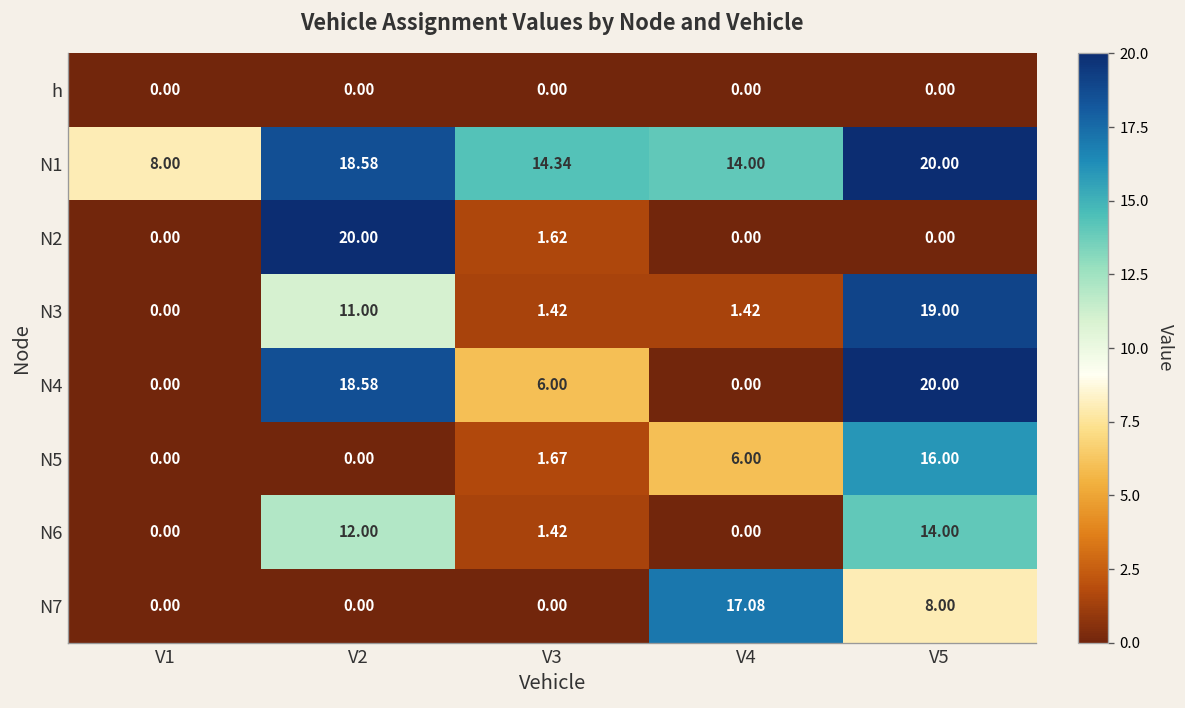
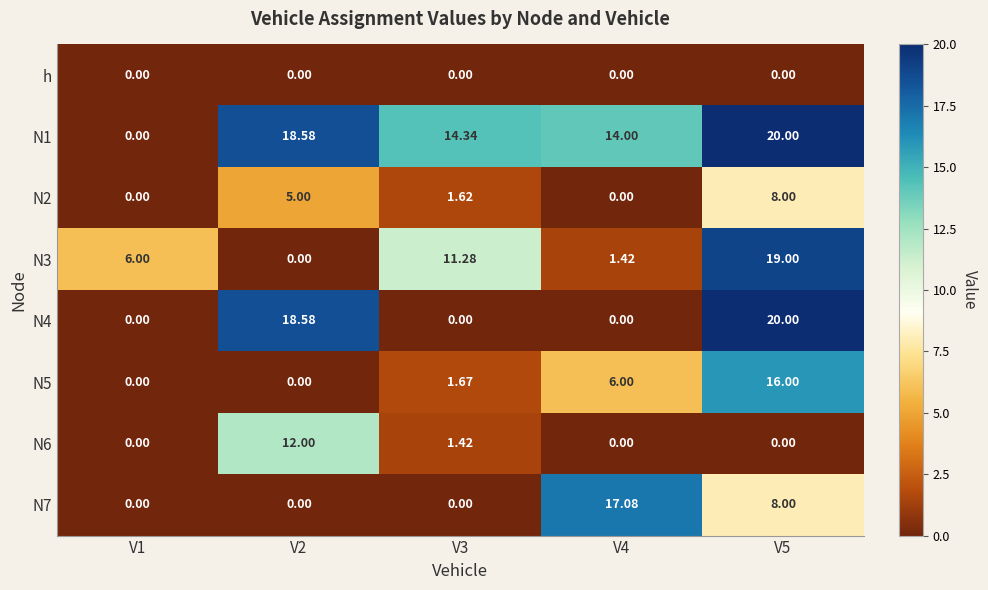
  {
    "h": {
      "V1": 0.00,
      "V2": 0.00,
      "V3": 0.00,
      "V4": 0.00,
      "V5": 0.00
    },
    "N1": {
-     "V1": 8.00,
+     "V1": 0.00,
      "V2": 18.58,
      "V3": 14.34,
      "V4": 14.00,
      "V5": 20.00
    },
    "N2": {
      "V1": 0.00,
-     "V2": 20.00,
+     "V2": 5.00,
      "V3": 1.62,
      "V4": 0.00,
-     "V5": 0.00
+     "V5": 8.00
    },
    "N3": {
-     "V1": 0.00,
-     "V2": 11.00,
-     "V3": 1.42,
+     "V1": 6.00,
+     "V2": 0.00,
+     "V3": 11.28,
      "V4": 1.42,
      "V5": 19.00
    },
    "N4": {
      "V1": 0.00,
      "V2": 18.58,
-     "V3": 6.00,
+     "V3": 0.00,
      "V4": 0.00,
      "V5": 20.00
    },
    "N5": {
      "V1": 0.00,
      "V2": 0.00,
      "V3": 1.67,
      "V4": 6.00,
      "V5": 16.00
    },
    "N6": {
      "V1": 0.00,
      "V2": 12.00,
      "V3": 1.42,
      "V4": 0.00,
-     "V5": 14.00
+     "V5": 0.00
    },
    "N7": {
      "V1": 0.00,
      "V2": 0.00,
      "V3": 0.00,
      "V4": 17.08,
      "V5": 8.00
    }
  }
